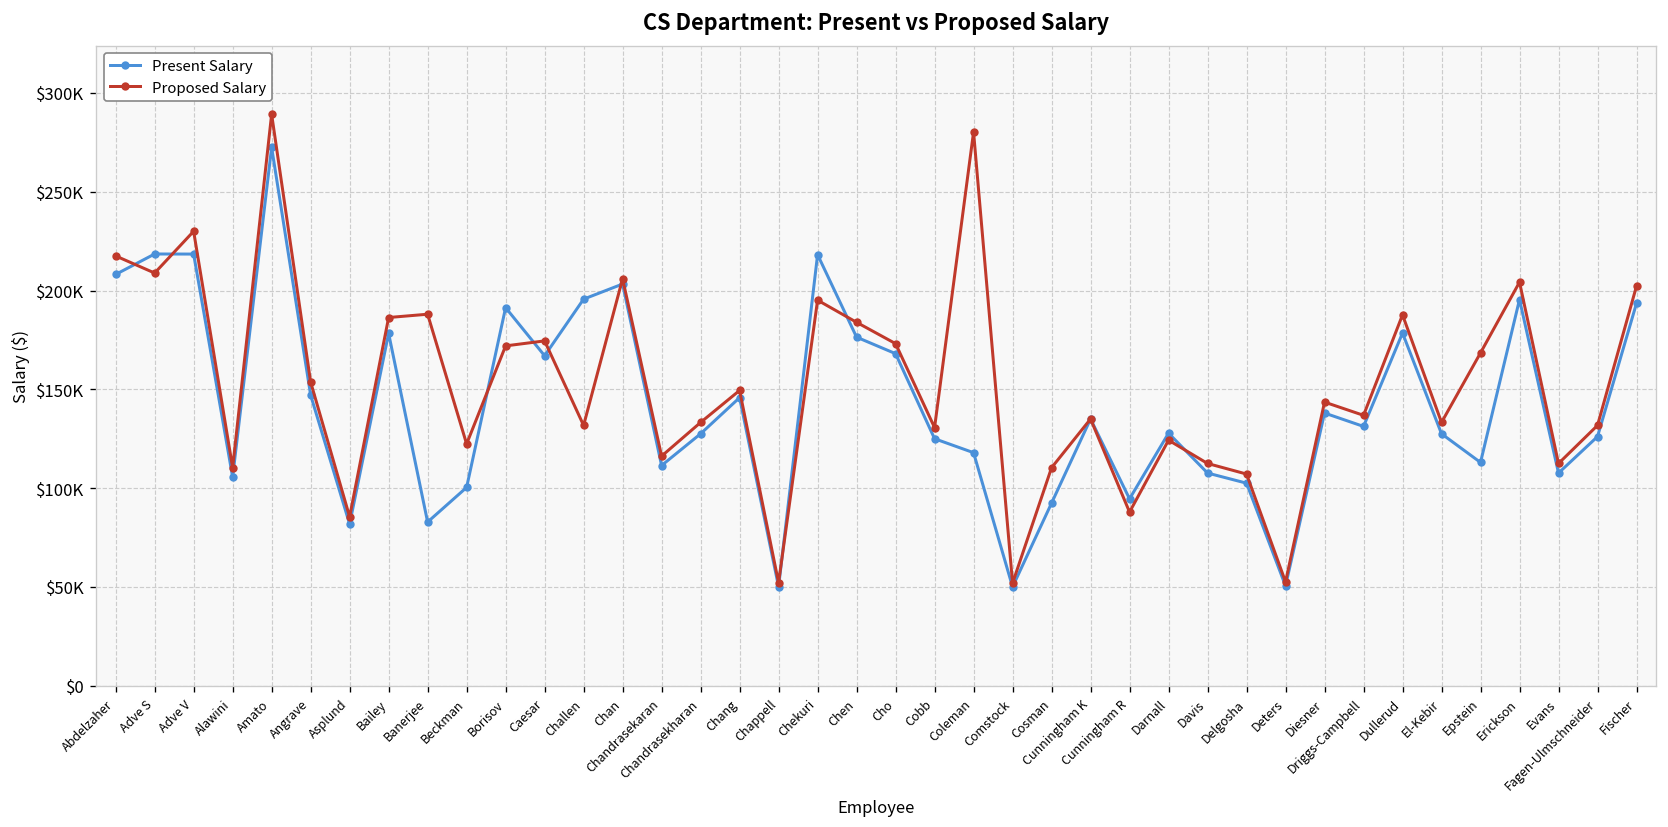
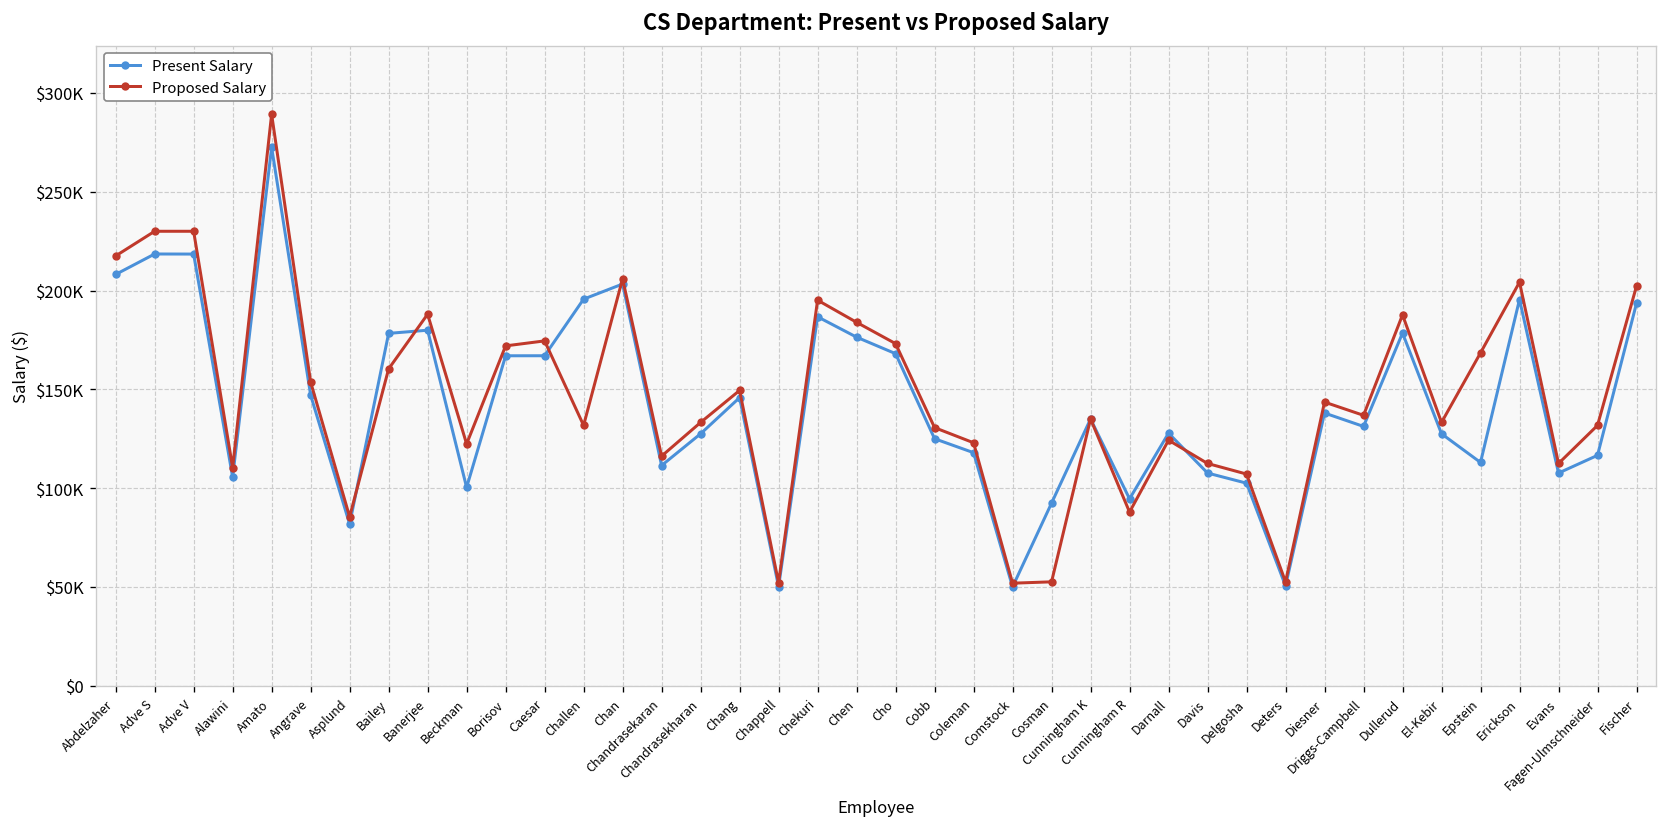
  {
    "Present Salary": {
      "Abdelzaher": "$208000",
      "Adve S": "$219000",
      "Adve V": "$218000",
      "Alawini": "$106000",
      "Amato": "$273000",
      "Angrave": "$147000",
      "Asplund": "$82000",
      "Bailey": "$178000",
-     "Banerjee": "$83000",
+     "Banerjee": "$180000",
      "Beckman": "$100000",
-     "Borisov": "$191000",
+     "Borisov": "$167000",
      "Caesar": "$167000",
      "Challen": "$196000",
      "Chan": "$203000",
      "Chandrasekaran": "$111000",
      "Chandrasekharan": "$128000",
      "Chang": "$146000",
      "Chappell": "$50000",
-     "Chekuri": "$218000",
+     "Chekuri": "$187000",
      "Chen": "$176000",
      "Cho": "$168000",
      "Cobb": "$125000",
      "Coleman": "$118000",
      "Comstock": "$50000",
      "Cosman": "$92000",
      "Cunningham R": "$95000",
      "Darnall": "$128000",
      "Davis": "$108000",
      "Delgosha": "$103000",
      "Deters": "$51000",
      "Diesner": "$138000",
      "Driggs-Campbell": "$131000",
      "Dullerud": "$179000",
      "El-Kebir": "$128000",
      "Epstein": "$113000",
      "Erickson": "$195000",
      "Evans": "$108000",
-     "Fagen-Ulmschneider": "$126000",
+     "Fagen-Ulmschneider": "$117000",
      "Fischer": "$194000"
    },
    "Proposed Salary": {
      "Abdelzaher": "$218000",
-     "Adve S": "$209000",
+     "Adve S": "$230000",
      "Adve V": "$230000",
      "Alawini": "$110000",
      "Amato": "$289000",
      "Angrave": "$154000",
      "Asplund": "$85000",
-     "Bailey": "$186000",
+     "Bailey": "$160000",
      "Banerjee": "$188000",
      "Beckman": "$122000",
      "Borisov": "$172000",
      "Caesar": "$175000",
      "Challen": "$132000",
      "Chan": "$206000",
      "Chandrasekaran": "$116000",
      "Chandrasekharan": "$133000",
      "Chang": "$149000",
      "Chappell": "$52000",
      "Chekuri": "$195000",
      "Chen": "$184000",
      "Cho": "$173000",
      "Cobb": "$131000",
-     "Coleman": "$280000",
+     "Coleman": "$123000",
      "Comstock": "$52000",
-     "Cosman": "$110000",
+     "Cosman": "$53000",
      "Cunningham R": "$88000",
      "Darnall": "$124000",
      "Davis": "$112000",
      "Delgosha": "$107000",
      "Deters": "$53000",
      "Diesner": "$144000",
      "Driggs-Campbell": "$137000",
      "Dullerud": "$188000",
      "El-Kebir": "$133000",
      "Epstein": "$168000",
      "Erickson": "$204000",
      "Evans": "$112000",
      "Fagen-Ulmschneider": "$132000",
      "Fischer": "$202000"
    }
  }
